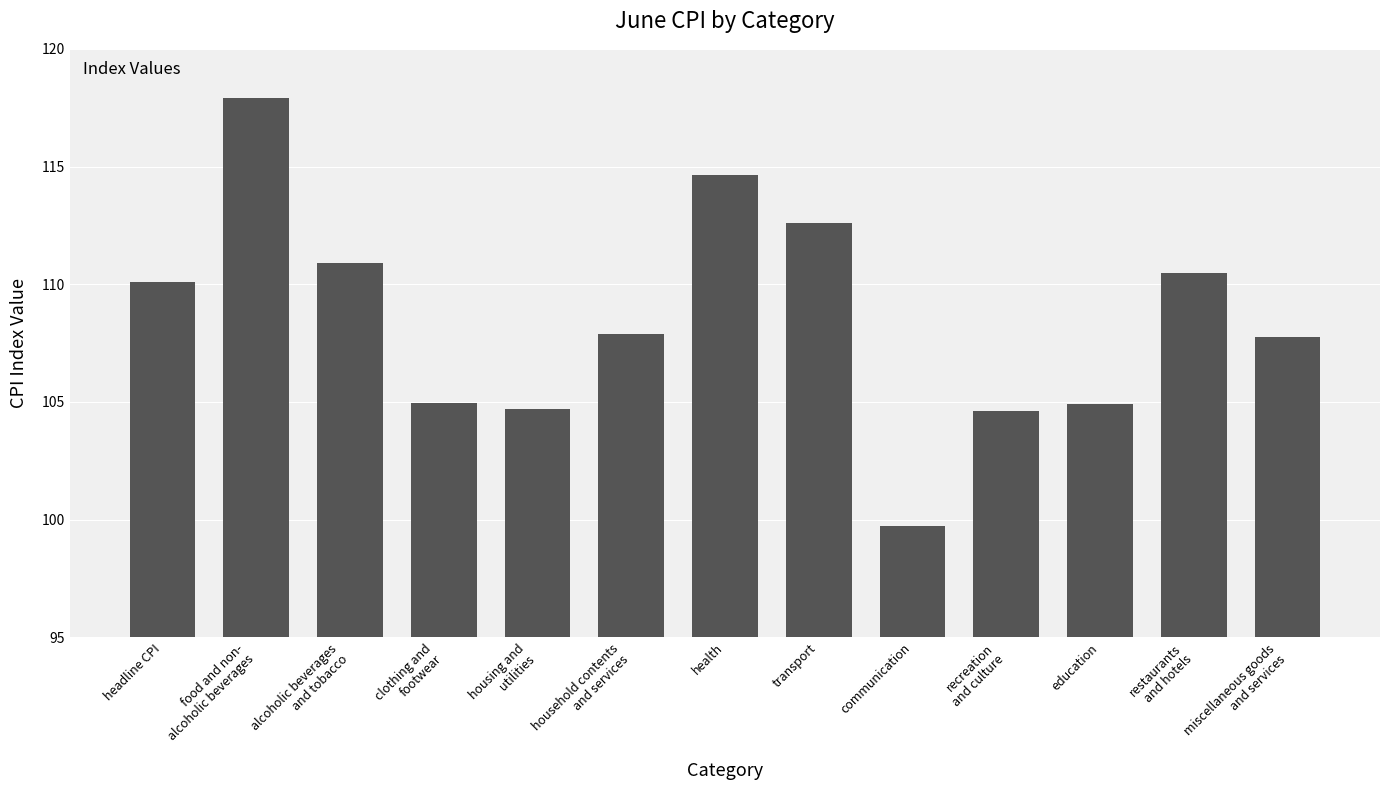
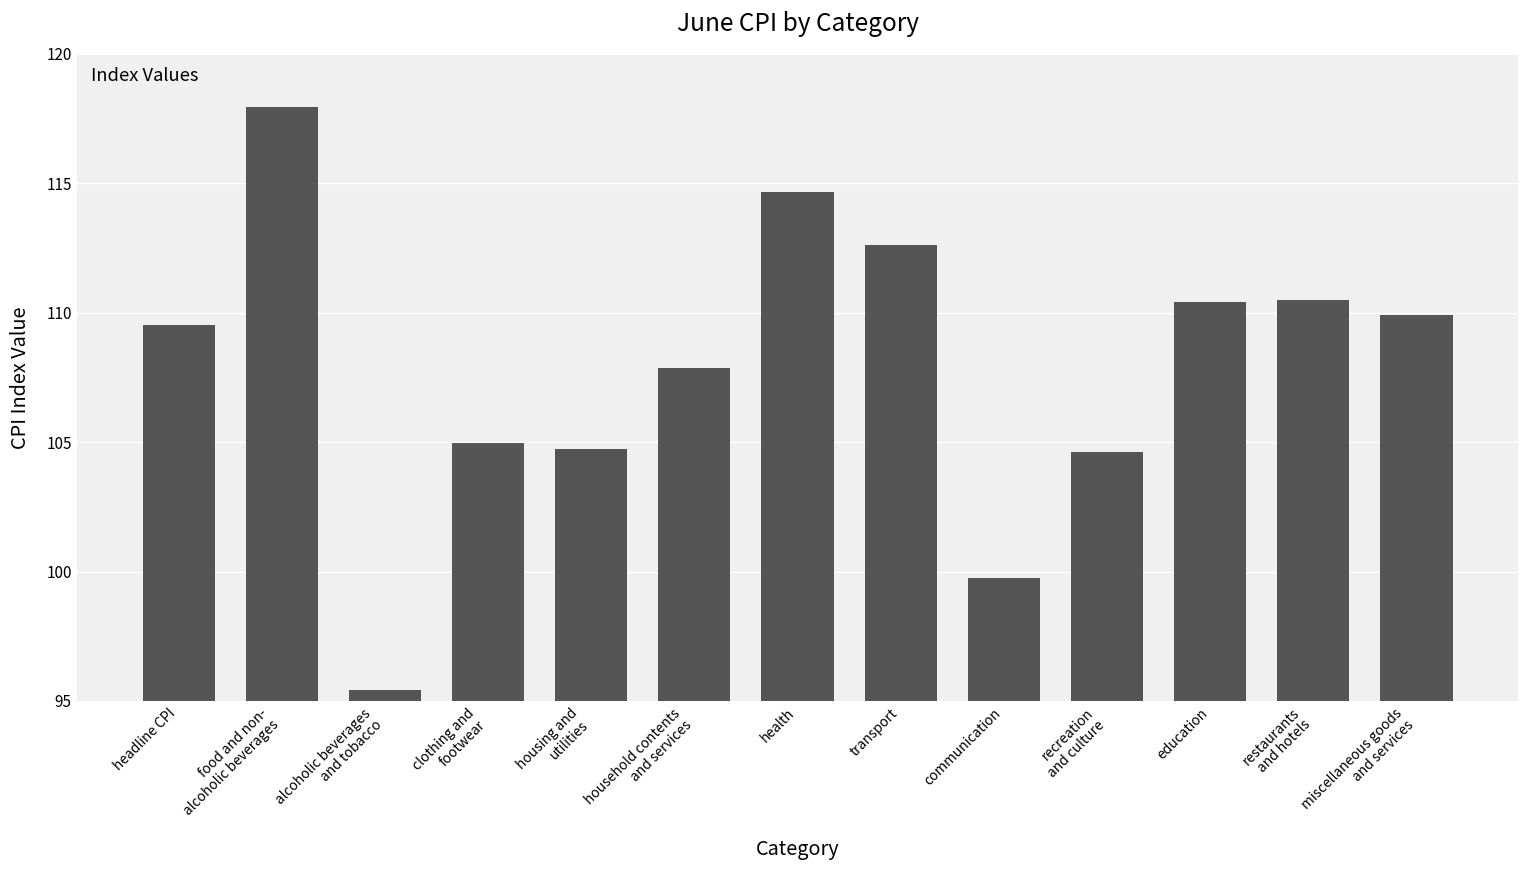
  {
-   "headline CPI": 110.1,
+   "headline CPI": 109.5,
    "food and non- alcoholic beverages": 117.9,
-   "alcoholic beverages and tobacco": 110.9,
+   "alcoholic beverages and tobacco": 95.4,
    "clothing and footwear": 105.0,
    "housing and utilities": 104.7,
    "household contents and services": 107.9,
    "health": 114.6,
    "transport": 112.6,
    "communication": 99.7,
    "recreation and culture": 104.6,
-   "education": 104.9,
+   "education": 110.4,
    "restaurants and hotels": 110.5,
-   "miscellaneous goods and services": 107.8
+   "miscellaneous goods and services": 109.9
  }
